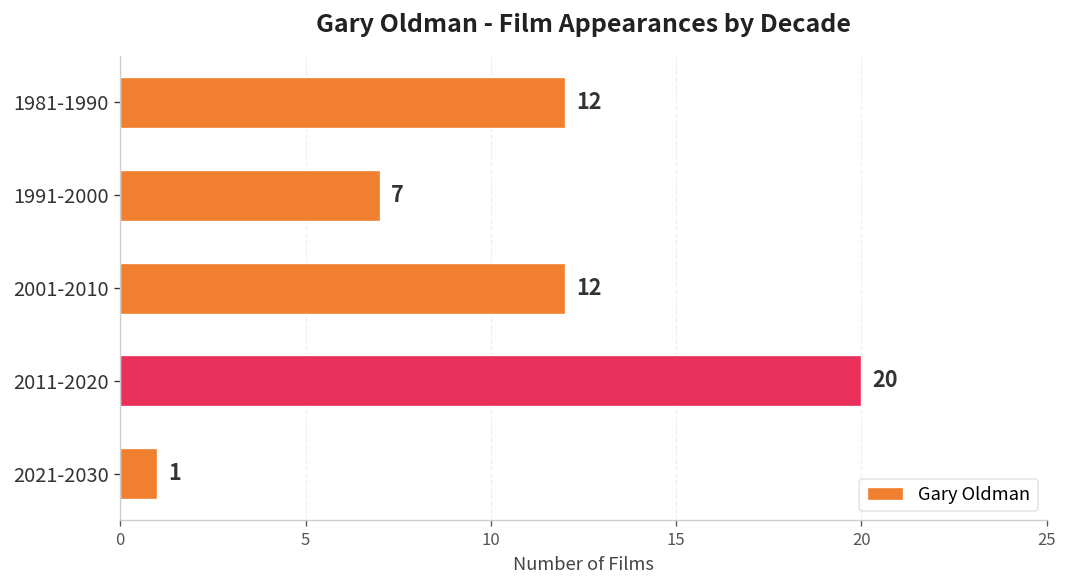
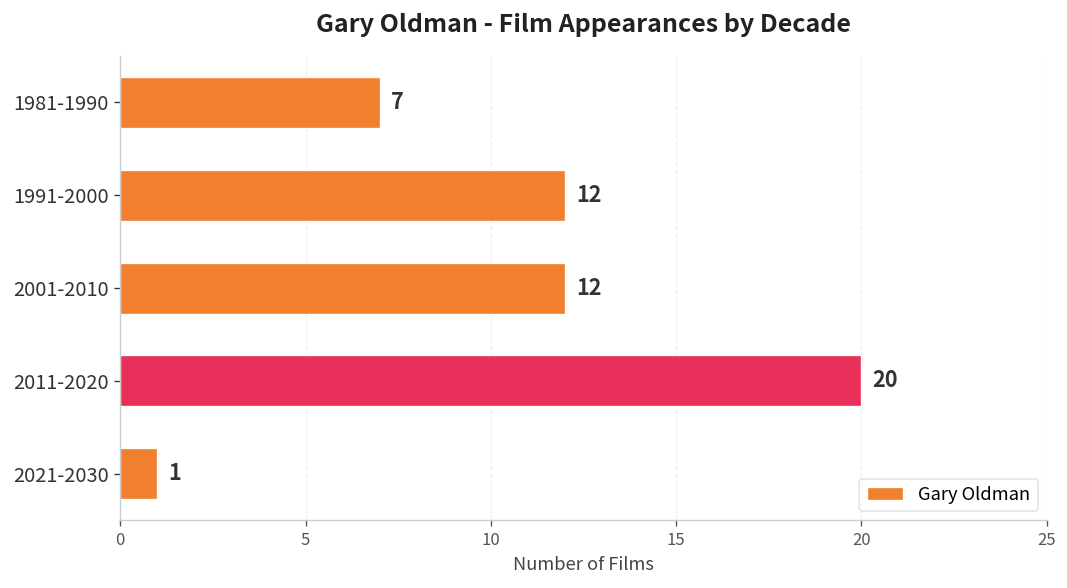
  {
-   "1981-1990": 12,
-   "1991-2000": 7,
+   "1981-1990": 7,
+   "1991-2000": 12,
    "2001-2010": 12,
    "2011-2020": 20,
    "2021-2030": 1
  }
